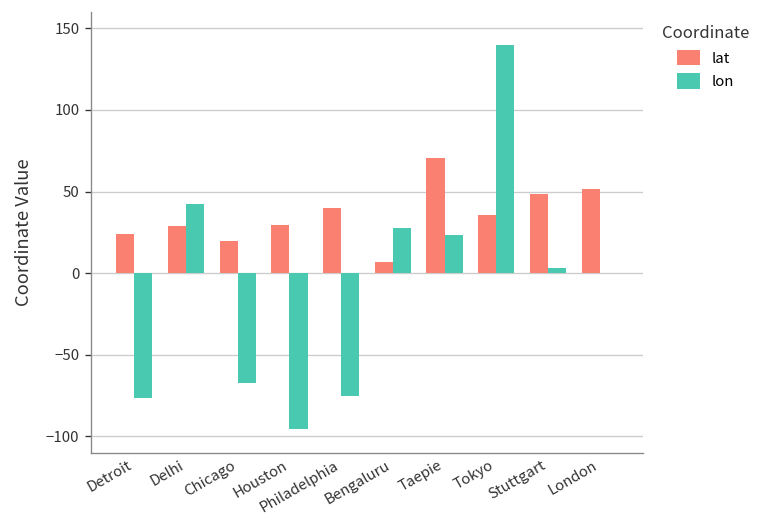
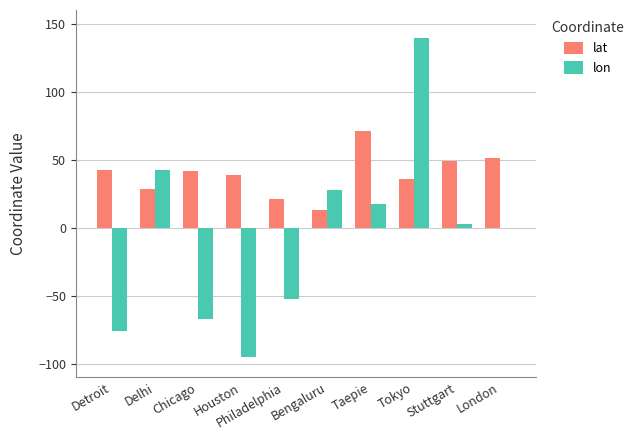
  {
    "lat": {
-     "Detroit": 24,
+     "Detroit": 42,
      "Delhi": 29,
-     "Chicago": 20,
-     "Houston": 30,
-     "Philadelphia": 40,
-     "Bengaluru": 7,
+     "Chicago": 42,
+     "Houston": 39,
+     "Philadelphia": 21,
+     "Bengaluru": 13,
      "Taepie": 71,
      "Tokyo": 36,
      "Stuttgart": 49,
      "London": 52
    },
    "lon": {
      "Detroit": -76,
      "Delhi": 42,
      "Chicago": -67,
      "Houston": -95,
-     "Philadelphia": -75,
+     "Philadelphia": -53,
      "Bengaluru": 28,
-     "Taepie": 24,
+     "Taepie": 17,
      "Tokyo": 140,
      "Stuttgart": 3
    }
  }
